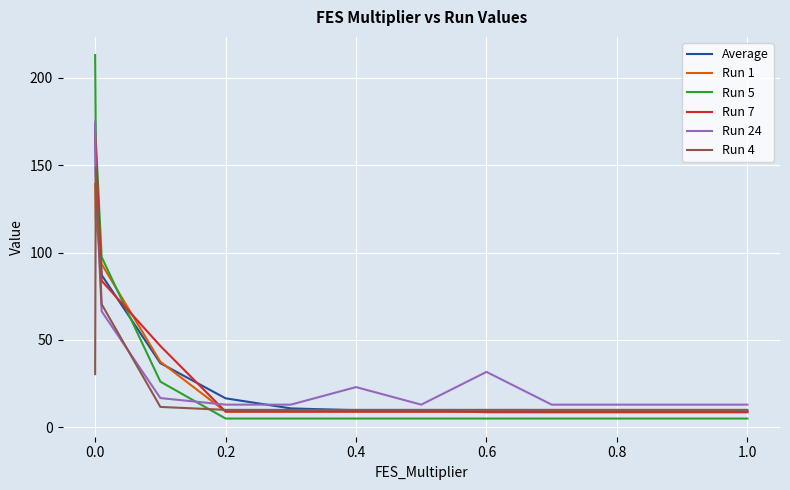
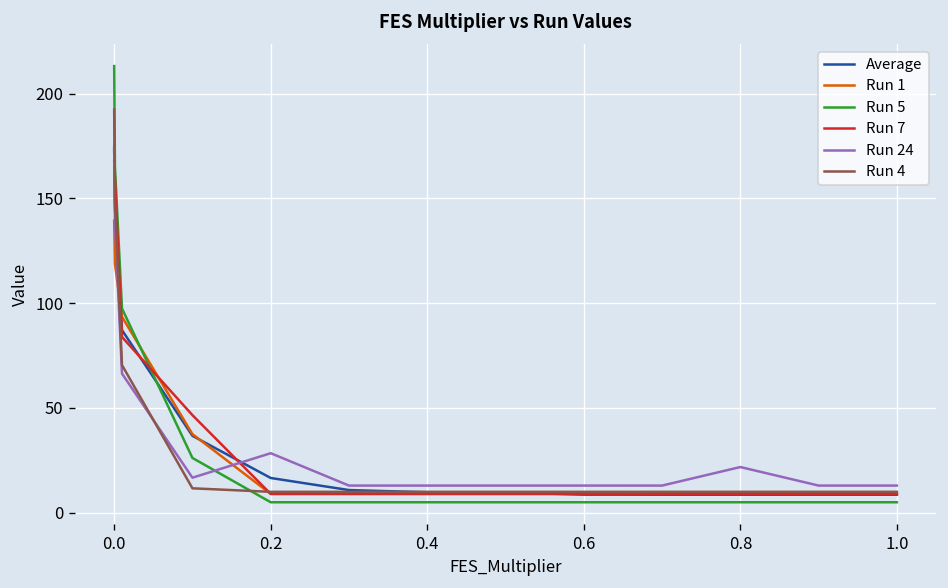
  {
    "Average": {
      "0.0": 173,
      "0.2": 17
    },
    "Run 5": {
      "0.0": 213,
      "0.2": 5,
      "0.4": 5,
      "0.6": 5,
      "0.8": 5,
      "1.0": 5
    },
    "Run 7": {
      "0.0": 168
    },
    "Run 24": {
      "0.0": 175,
-     "0.2": 13,
-     "0.4": 23,
-     "0.6": 32,
-     "0.8": 13,
+     "0.2": 28,
+     "0.4": 13,
+     "0.6": 13,
+     "0.8": 22,
      "1.0": 13
    },
    "Run 4": {
-     "0.0": 30
+     "0.0": 192
    }
  }
